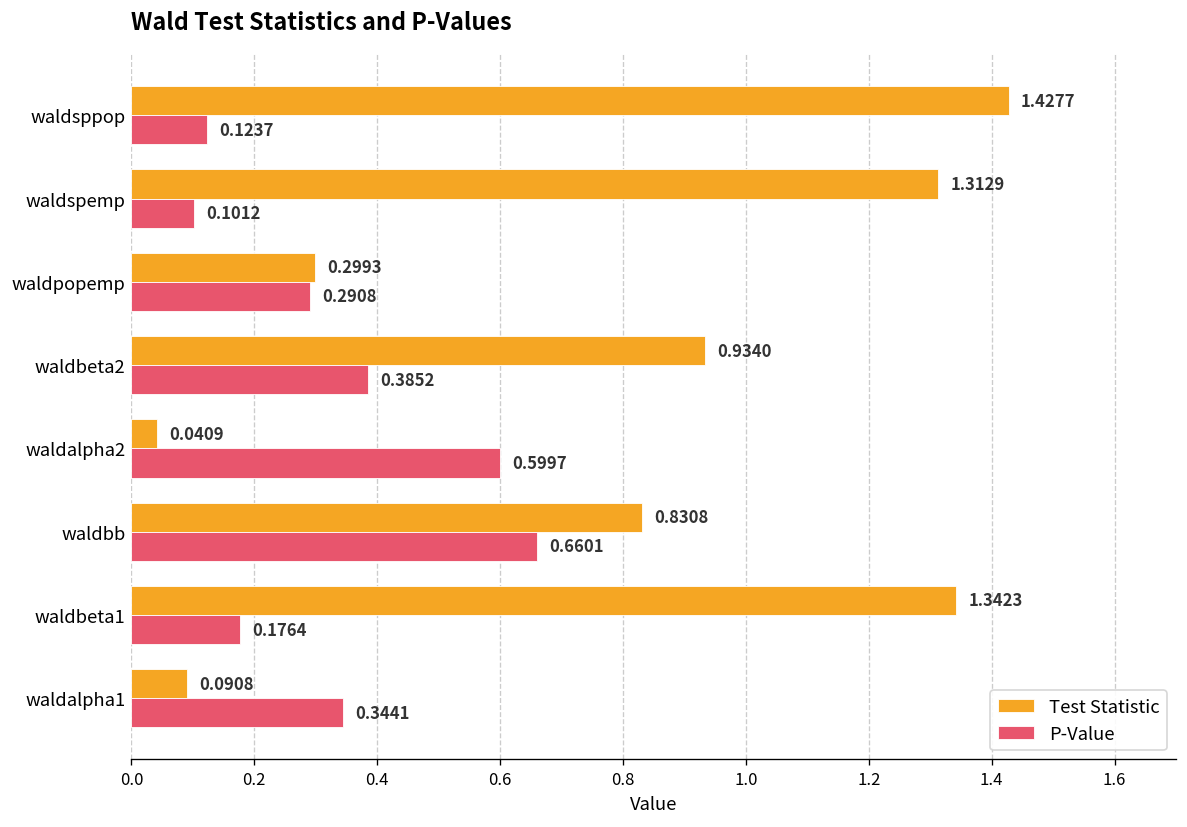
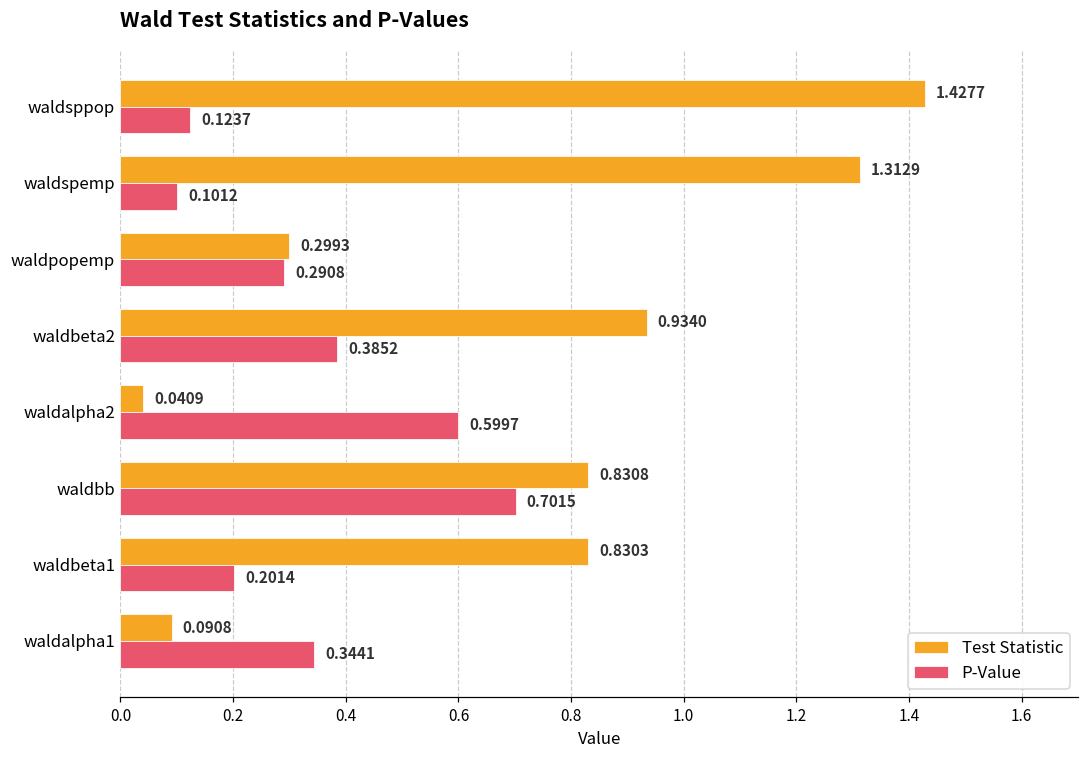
  {
    "Test Statistic": {
      "waldsppop": 1.4277,
      "waldspemp": 1.3129,
      "waldpopemp": 0.2993,
      "waldbeta2": 0.9340,
      "waldalpha2": 0.0409,
      "waldbb": 0.8308,
-     "waldbeta1": 1.3423,
+     "waldbeta1": 0.8303,
      "waldalpha1": 0.0908
    },
    "P-Value": {
      "waldsppop": 0.1237,
      "waldspemp": 0.1012,
      "waldpopemp": 0.2908,
      "waldbeta2": 0.3852,
      "waldalpha2": 0.5997,
-     "waldbb": 0.6601,
-     "waldbeta1": 0.1764,
+     "waldbb": 0.7015,
+     "waldbeta1": 0.2014,
      "waldalpha1": 0.3441
    }
  }
